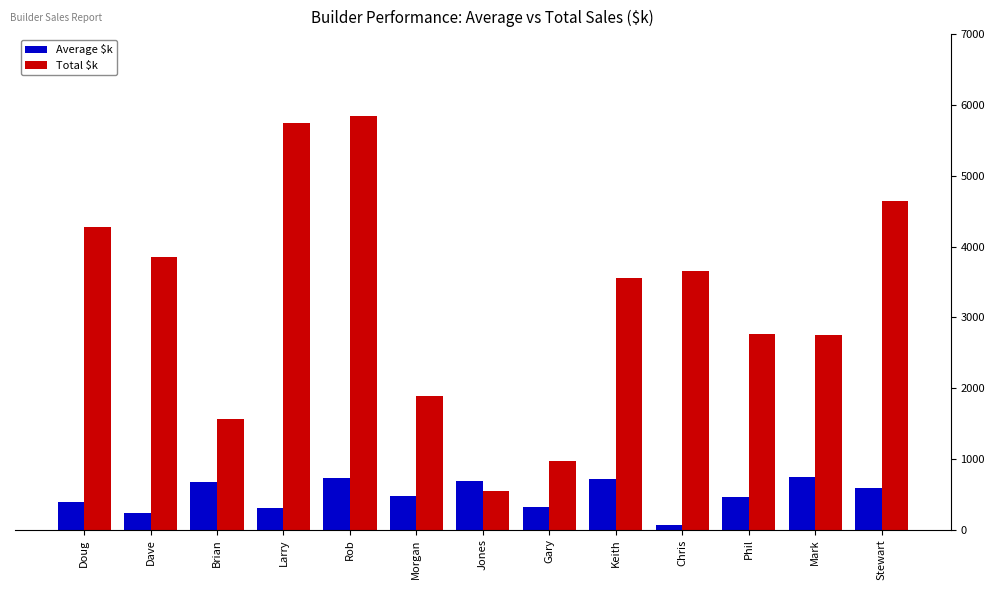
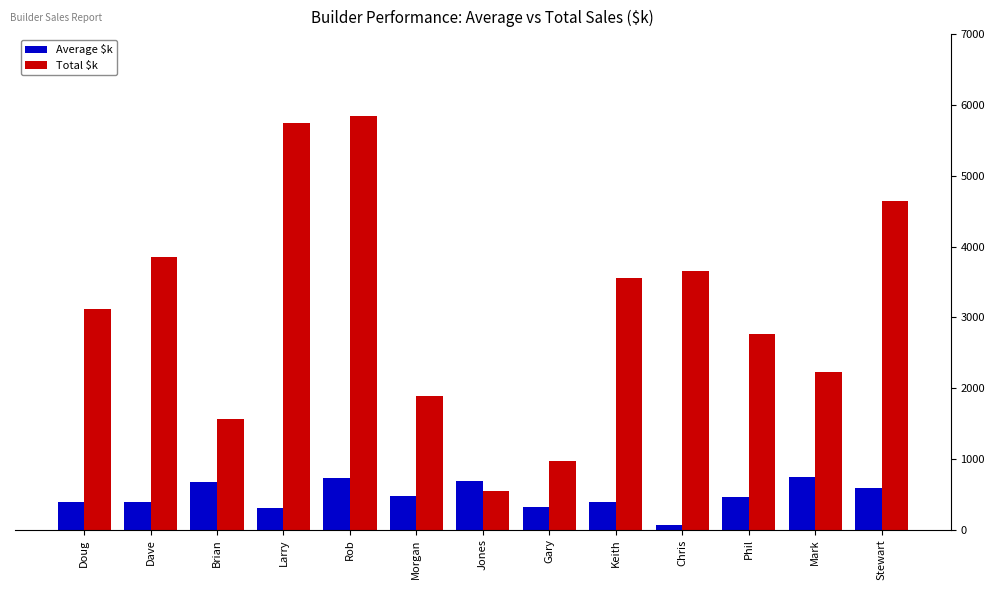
  {
    "Average $k": {
      "Doug": 400,
-     "Dave": 200,
+     "Dave": 400,
      "Brian": 700,
      "Larry": 300,
      "Rob": 700,
      "Morgan": 500,
      "Jones": 700,
      "Gary": 300,
-     "Keith": 700,
+     "Keith": 400,
      "Chris": 100,
      "Phil": 500,
      "Mark": 700,
      "Stewart": 600
    },
    "Total $k": {
-     "Doug": 4300,
+     "Doug": 3100,
      "Dave": 3900,
      "Brian": 1600,
      "Larry": 5700,
      "Rob": 5800,
      "Morgan": 1900,
      "Jones": 500,
      "Gary": 1000,
      "Keith": 3600,
      "Chris": 3700,
      "Phil": 2800,
-     "Mark": 2800,
+     "Mark": 2200,
      "Stewart": 4600
    }
  }
